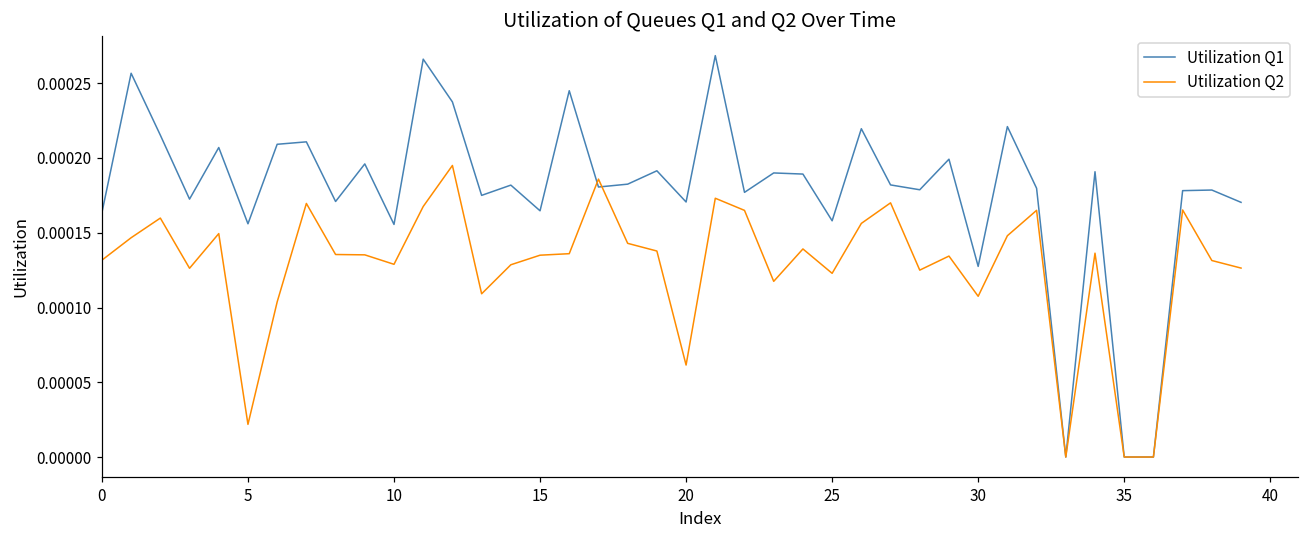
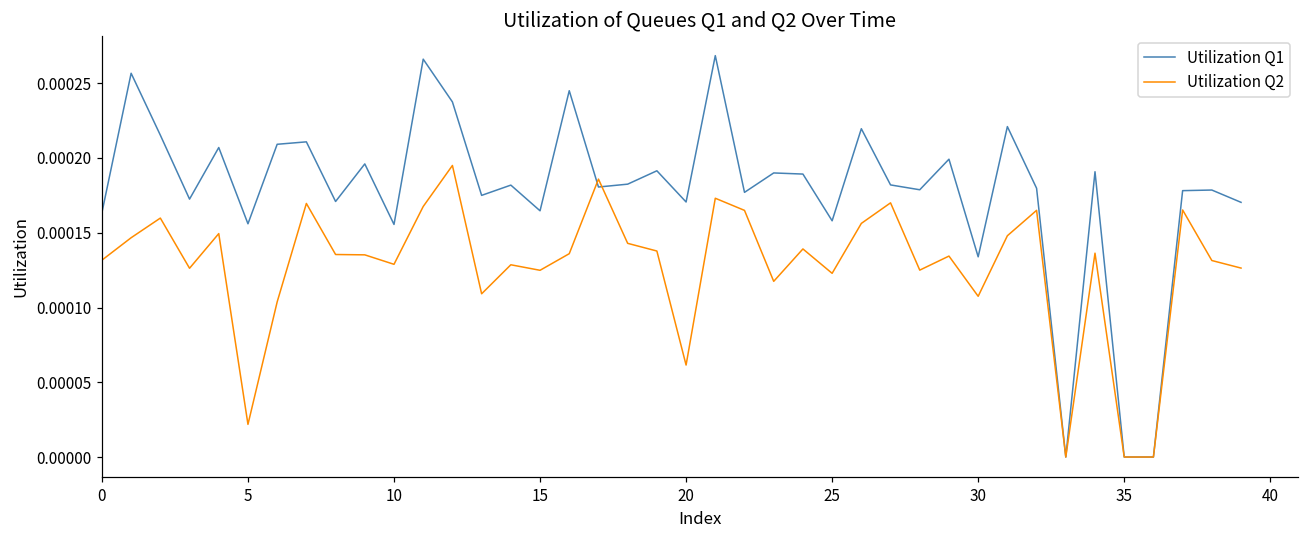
  {
    "Utilization Q1": {
      "0": 0.000163,
      "5": 0.000156,
      "10": 0.000156,
      "15": 0.000165,
      "20": 0.000171,
      "25": 0.000158,
-     "30": 0.000128
+     "30": 0.000134
    },
    "Utilization Q2": {
      "0": 0.000132,
      "5": 0.000022,
      "10": 0.000129,
-     "15": 0.000135,
+     "15": 0.000125,
      "20": 0.000062,
      "25": 0.000123,
      "30": 0.000108
    }
  }
